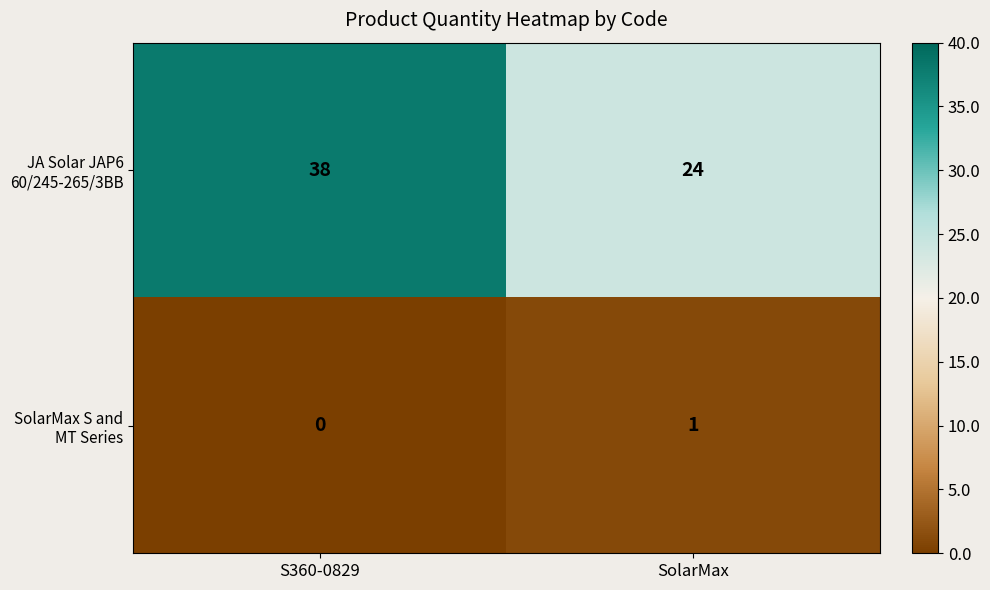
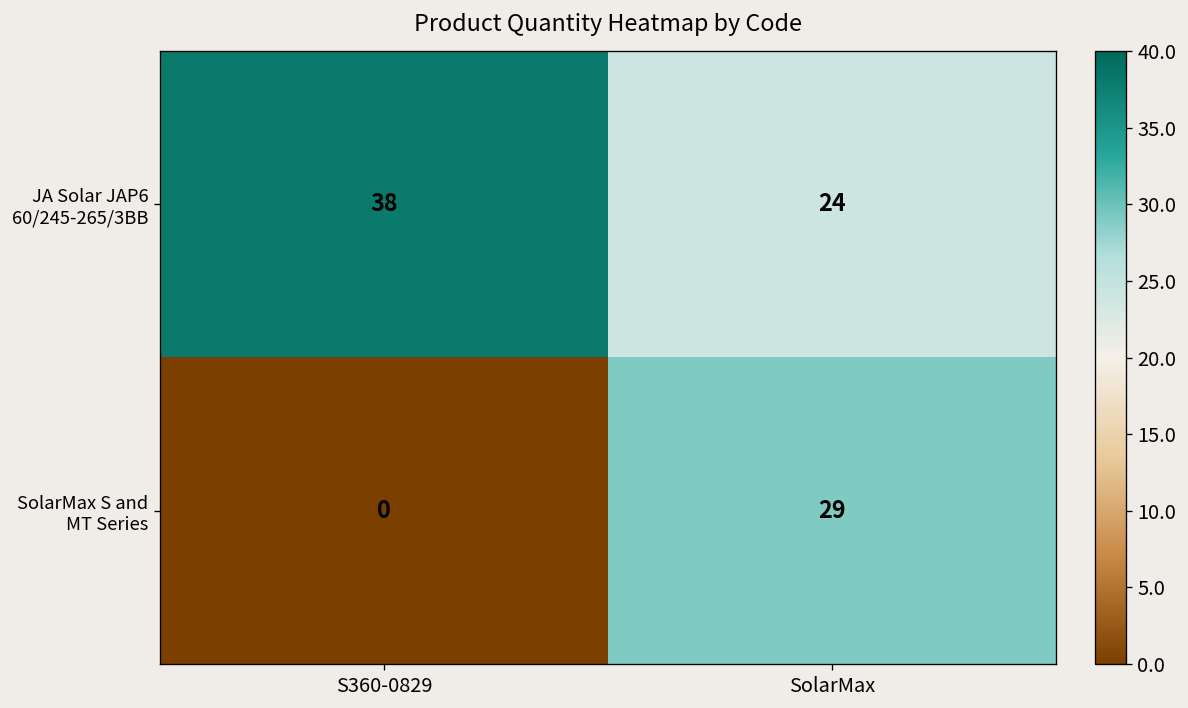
  {
    "JA Solar JAP6 60/245-265/3BB": {
      "S360-0829": 38,
      "SolarMax": 24
    },
    "SolarMax S and MT Series": {
      "S360-0829": 0,
-     "SolarMax": 1
+     "SolarMax": 29
    }
  }
